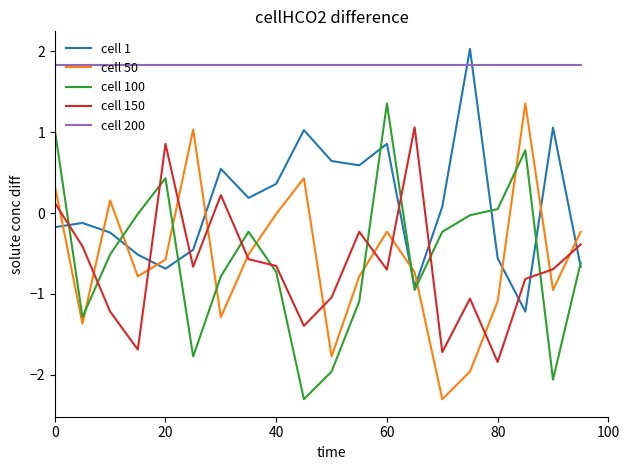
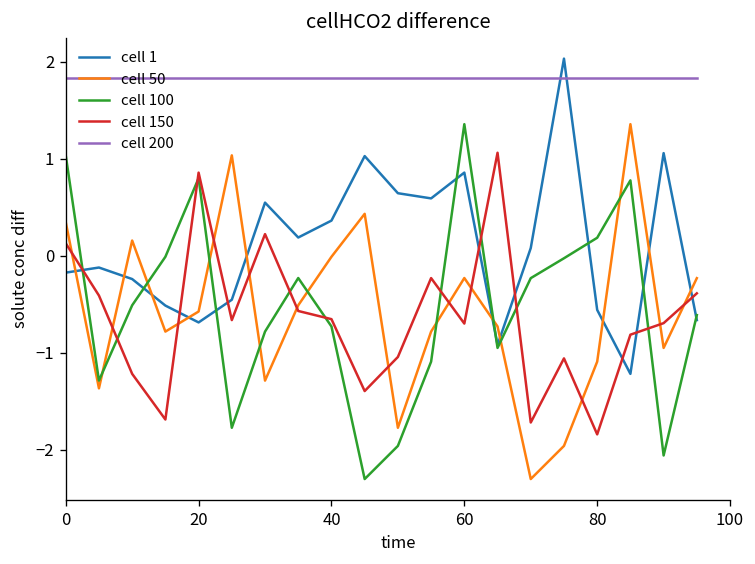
  {
    "cell 1": {
      "0": -0.2,
      "20": -0.7,
      "40": 0.4,
      "60": 0.9,
      "80": -0.6
    },
    "cell 50": {
      "0": 0.3,
      "20": -0.6,
      "40": 0.0,
      "60": -0.2,
      "80": -1.1
    },
    "cell 100": {
      "0": 1.0,
-     "20": 0.4,
+     "20": 0.8,
      "40": -0.7,
      "60": 1.4,
-     "80": 0.0
+     "80": 0.2
    },
    "cell 150": {
      "0": 0.1,
      "20": 0.9,
      "40": -0.7,
      "60": -0.7,
      "80": -1.8
    },
    "cell 200": {
      "0": 1.8,
      "20": 1.8,
      "40": 1.8,
      "60": 1.8,
      "80": 1.8
    }
  }
